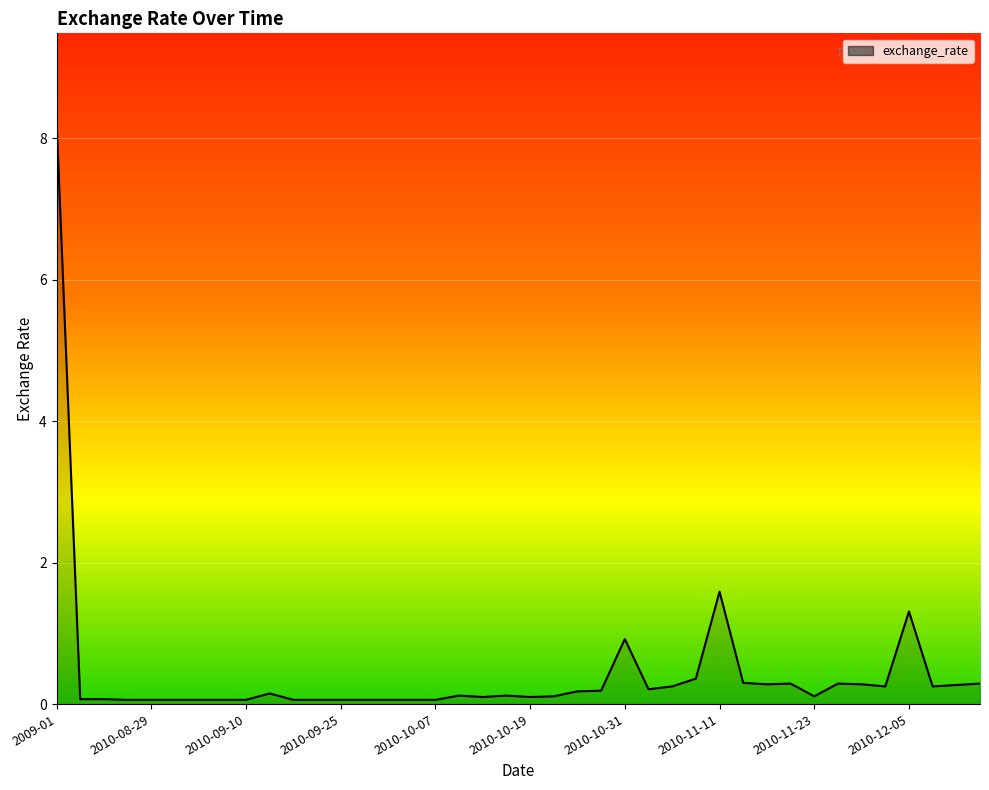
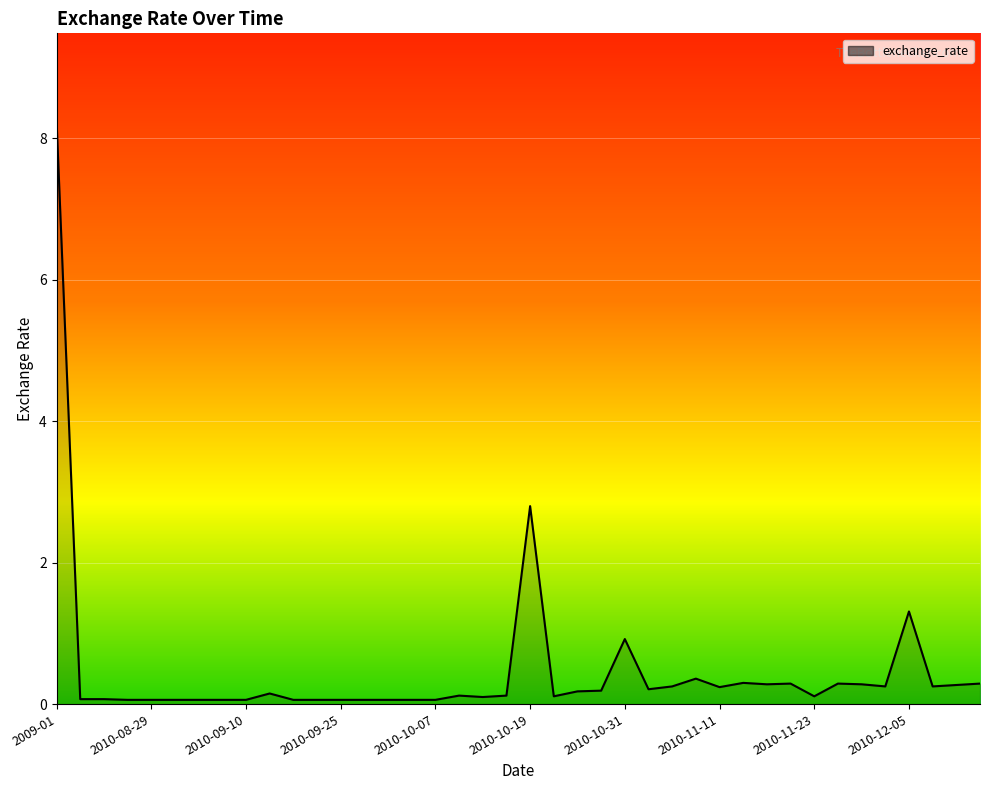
  {
    "2009-01": 8.3,
    "2010-08-29": 0.1,
    "2010-09-10": 0.1,
    "2010-09-25": 0.1,
    "2010-10-07": 0.1,
-   "2010-10-19": 0.1,
+   "2010-10-19": 2.8,
    "2010-10-31": 0.9,
-   "2010-11-11": 1.6,
+   "2010-11-11": 0.2,
    "2010-11-23": 0.1,
    "2010-12-05": 1.3
  }
